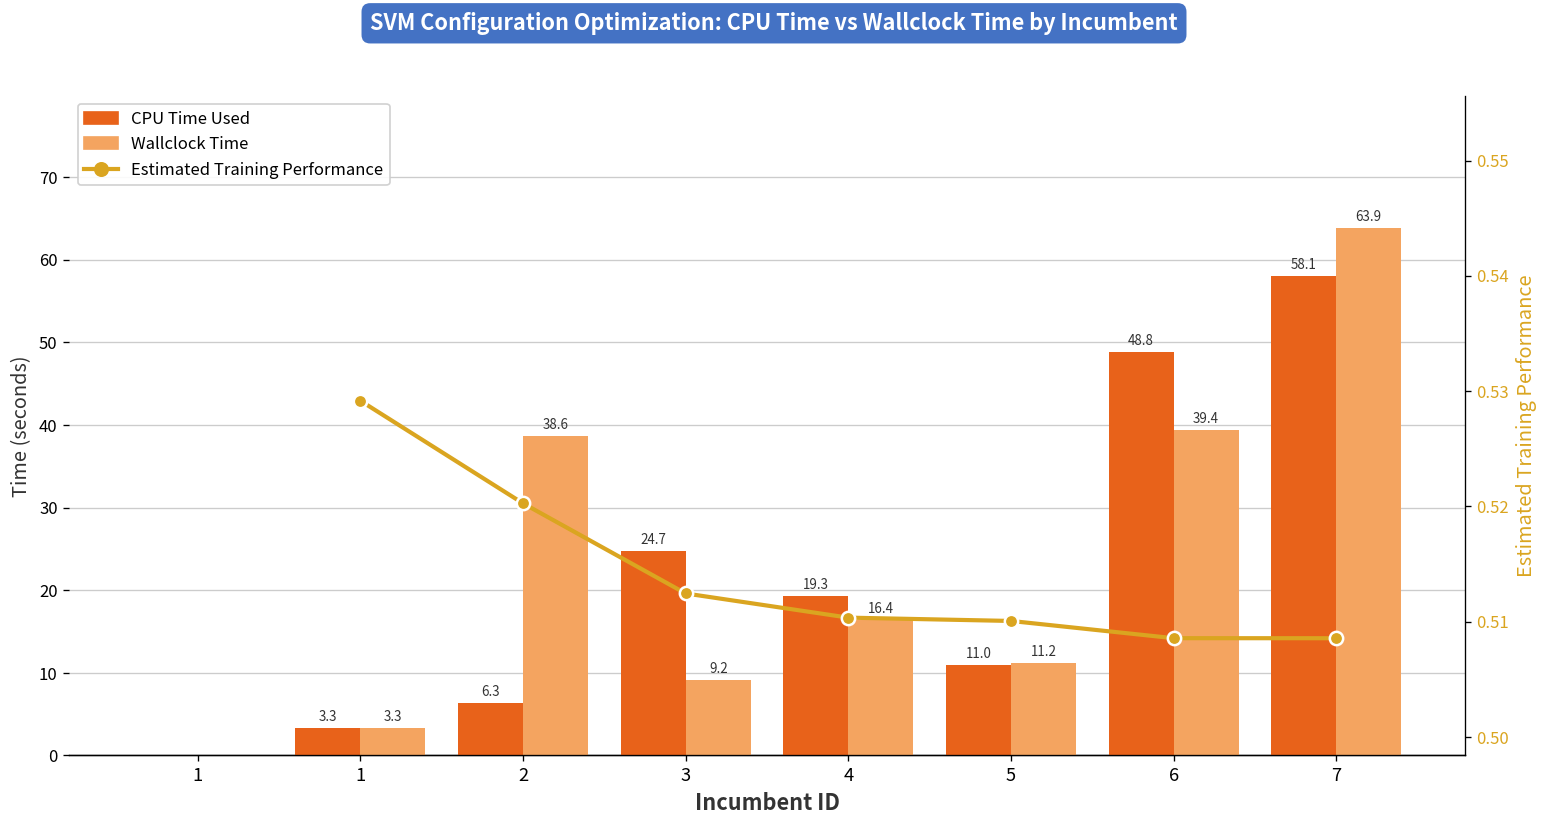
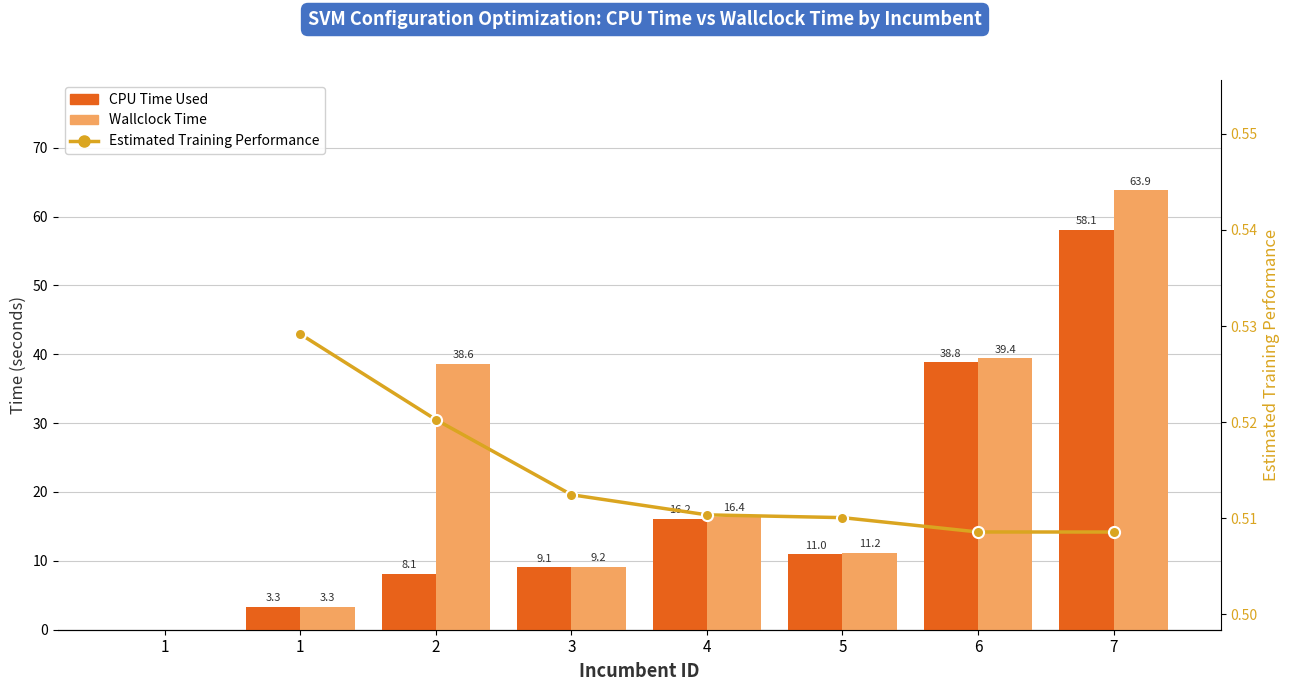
  {
    "CPU Time Used": {
-     "2": 6.3,
-     "3": 24.7,
-     "4": 19.3,
+     "2": 8.1,
+     "3": 9.1,
+     "4": 16.2,
      "5": 11.0,
-     "6": 48.8,
+     "6": 38.8,
      "7": 58.1
    },
    "Wallclock Time": {
      "2": 38.6,
      "3": 9.2,
      "4": 16.4,
      "5": 11.2,
      "6": 39.4,
      "7": 63.9
    }
  }
